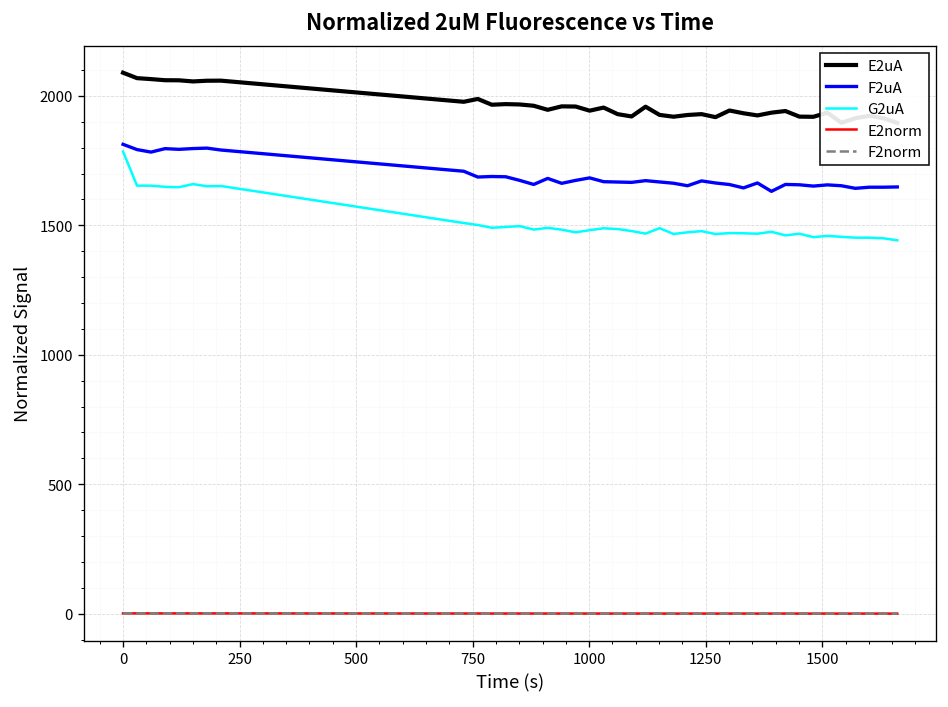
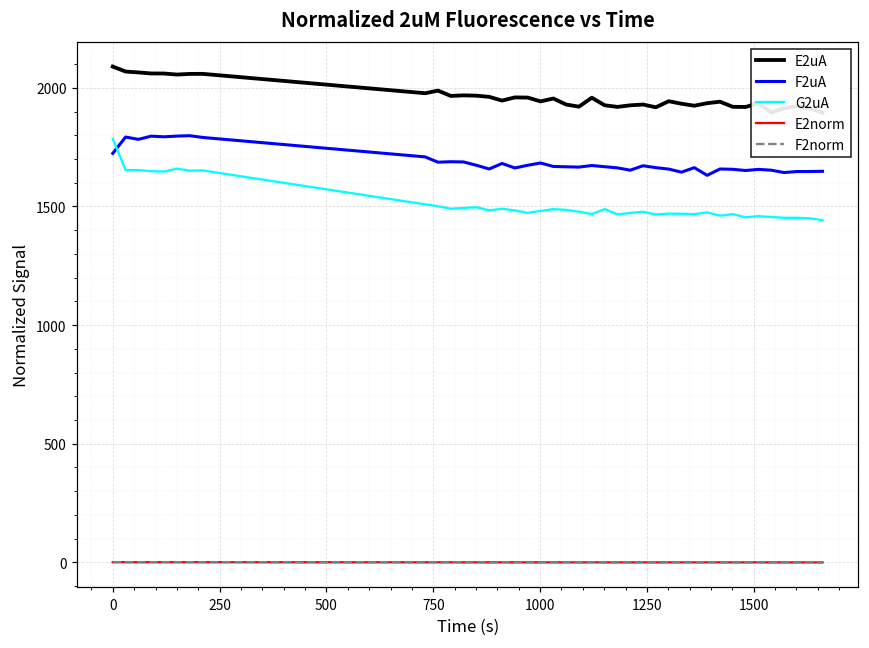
  {
    "E2uA": {
      "0": 2090
    },
    "F2uA": {
-     "0": 1810
+     "0": 1720
    },
    "G2uA": {
      "0": 1790
    },
    "F2norm": {
      "0": 0
    }
  }
